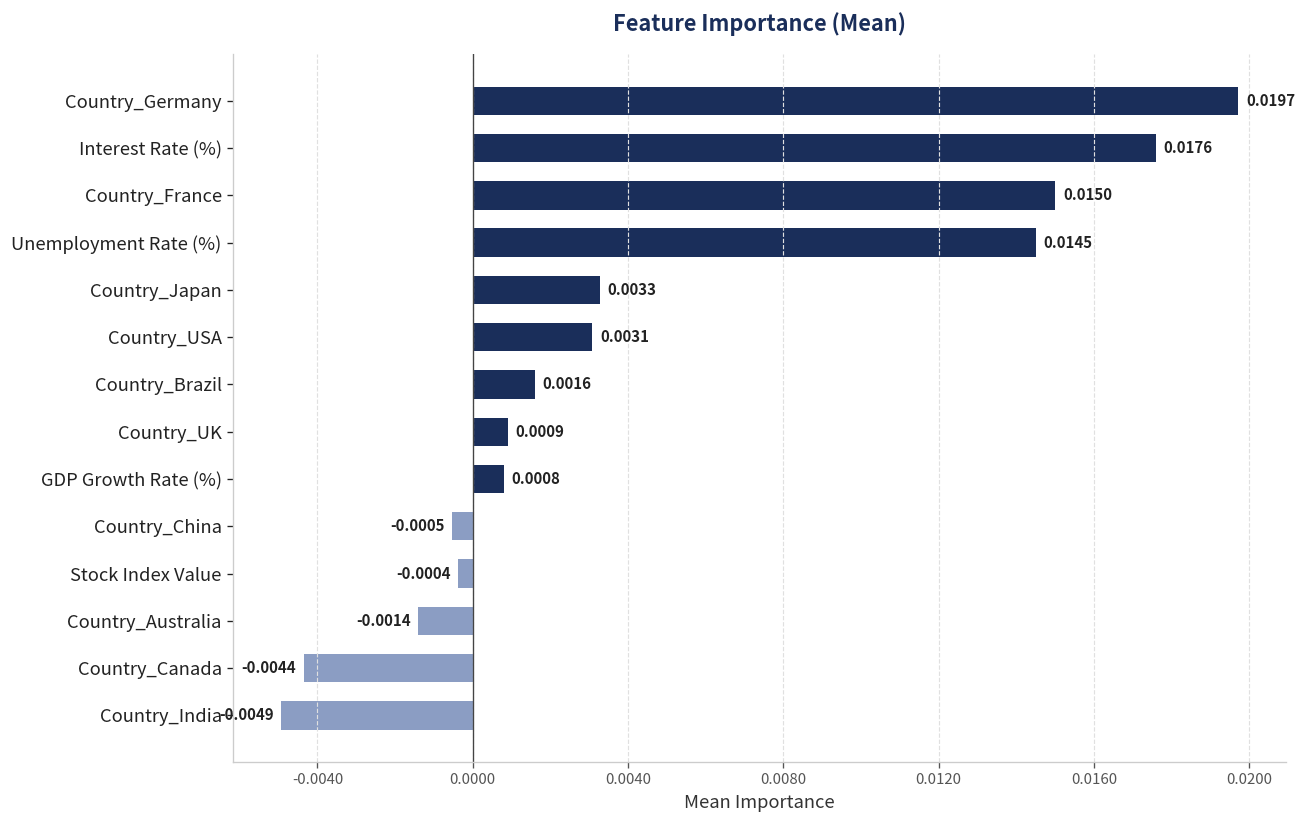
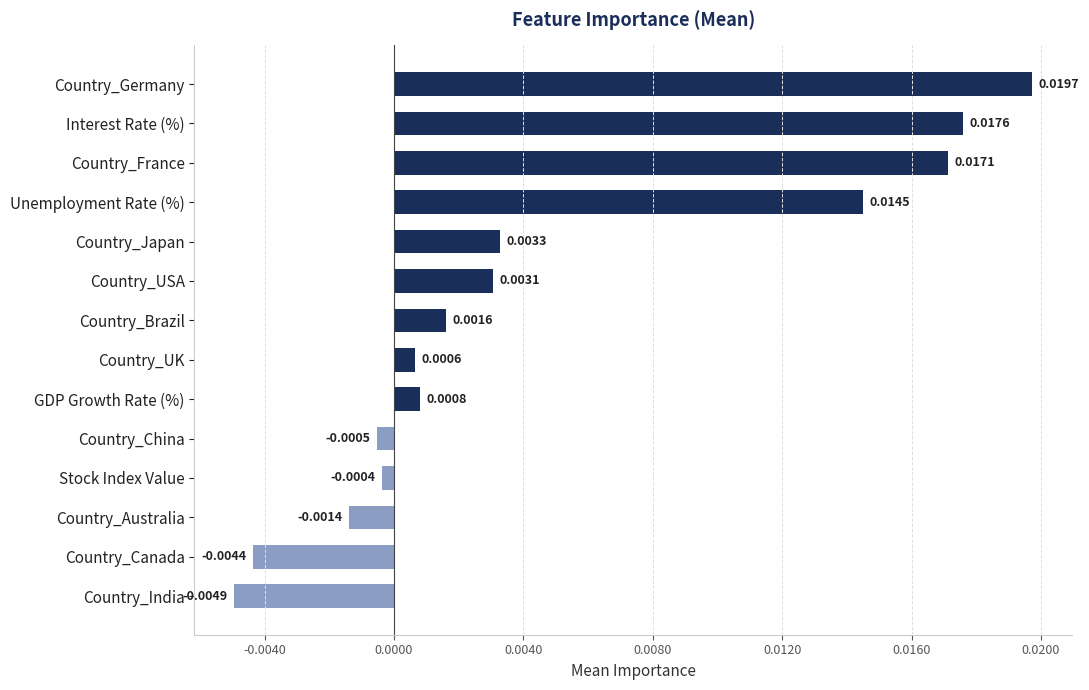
  {
    "Country_Germany": 0.0197,
    "Interest Rate (%)": 0.0176,
-   "Country_France": 0.0150,
+   "Country_France": 0.0171,
    "Unemployment Rate (%)": 0.0145,
    "Country_Japan": 0.0033,
    "Country_USA": 0.0031,
    "Country_Brazil": 0.0016,
-   "Country_UK": 0.0009,
+   "Country_UK": 0.0006,
    "GDP Growth Rate (%)": 0.0008,
    "Country_China": -0.0005,
    "Stock Index Value": -0.0004,
    "Country_Australia": -0.0014,
    "Country_Canada": -0.0044,
    "Country_India": -0.0049
  }
